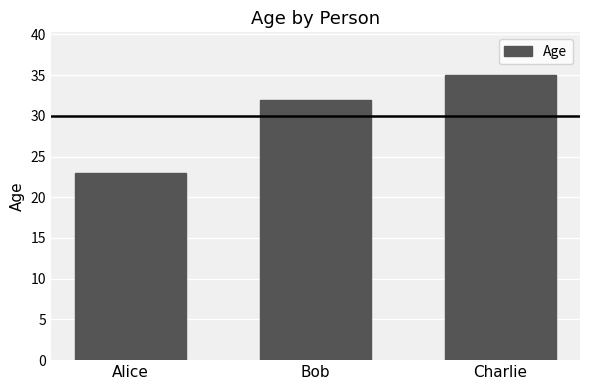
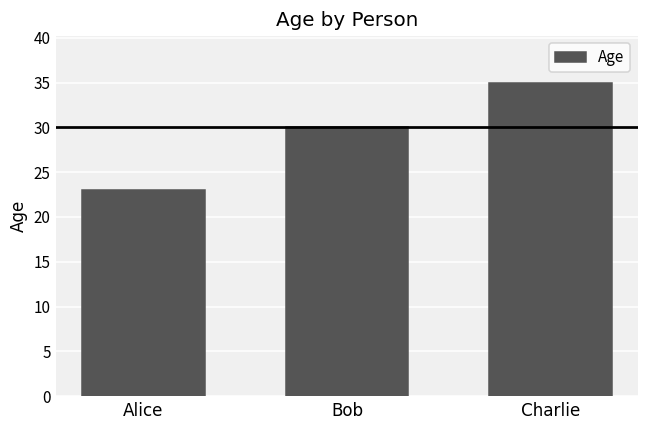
  {
    "Alice": 23,
-   "Bob": 32,
+   "Bob": 30,
    "Charlie": 35
  }
